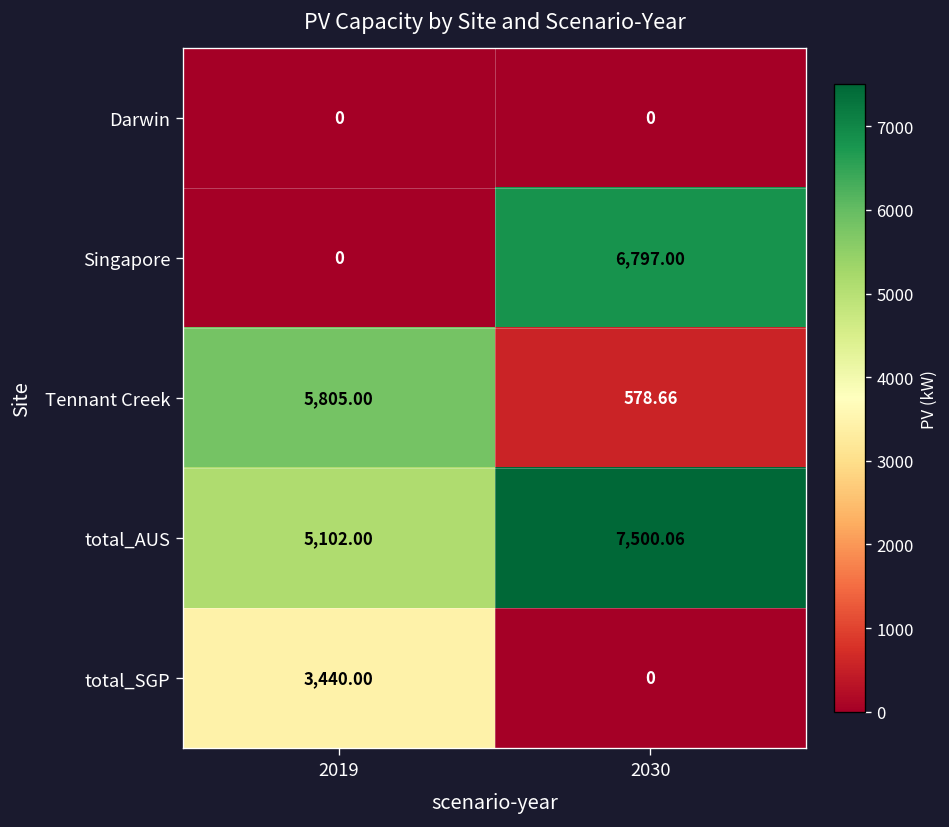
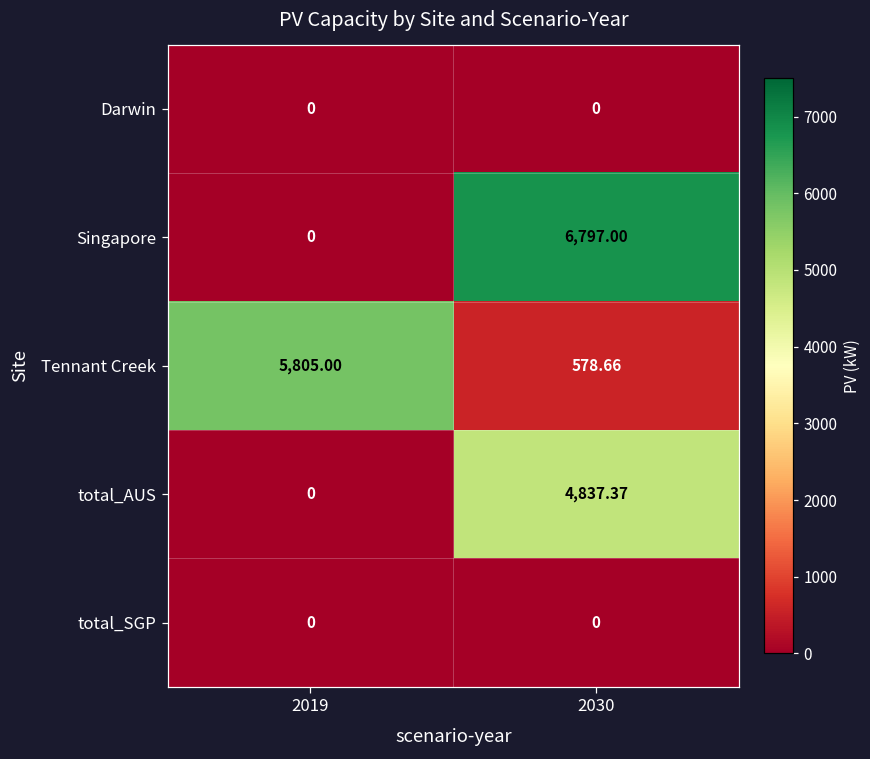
  {
    "Darwin": {
      "2019": "0",
      "2030": "0"
    },
    "Singapore": {
      "2019": "0",
      "2030": "6,797.00"
    },
    "Tennant Creek": {
      "2019": "5,805.00",
      "2030": "578.66"
    },
    "total_AUS": {
-     "2019": "5,102.00",
-     "2030": "7,500.06"
+     "2019": "0",
+     "2030": "4,837.37"
    },
    "total_SGP": {
-     "2019": "3,440.00",
+     "2019": "0",
      "2030": "0"
    }
  }
